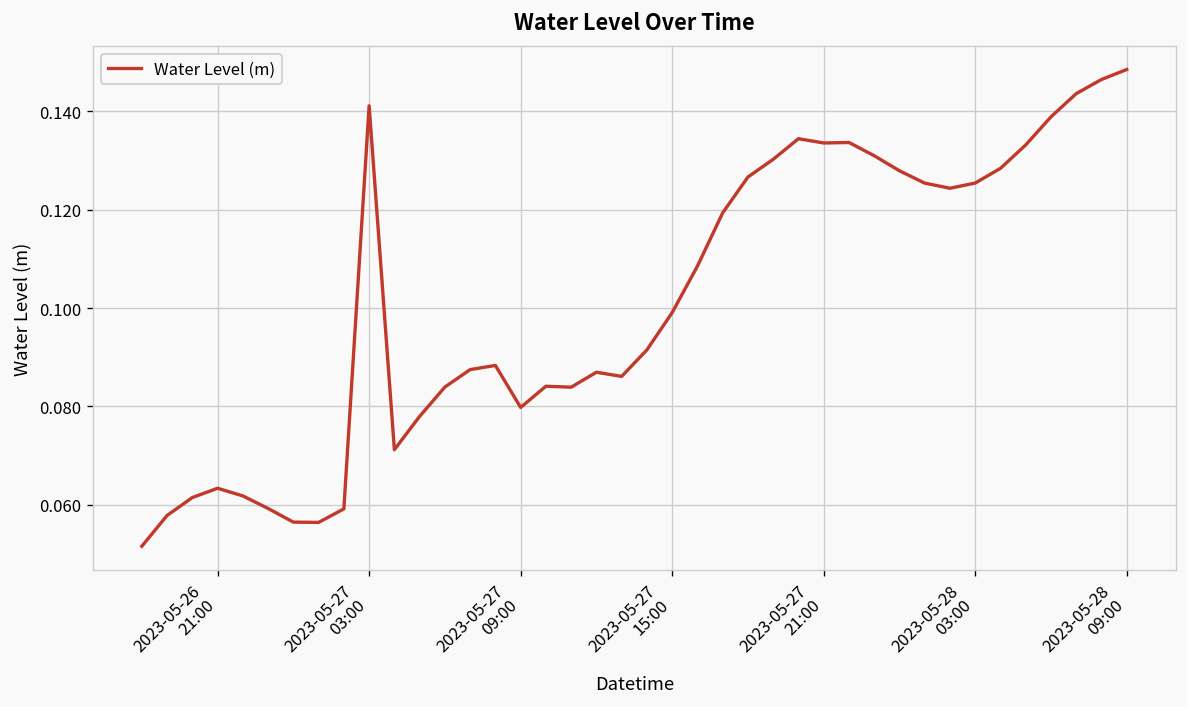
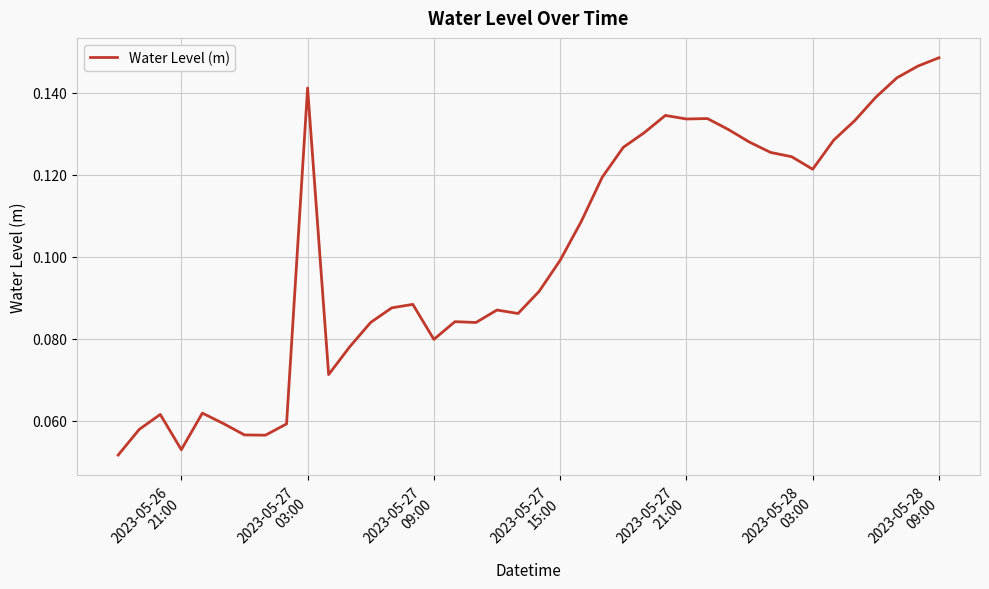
  {
-   "2023-05-26 21:00": 0.063,
+   "2023-05-26 21:00": 0.053,
    "2023-05-27 03:00": 0.141,
    "2023-05-27 09:00": 0.080,
    "2023-05-27 15:00": 0.099,
    "2023-05-27 21:00": 0.134,
-   "2023-05-28 03:00": 0.125,
+   "2023-05-28 03:00": 0.121,
    "2023-05-28 09:00": 0.148
  }
